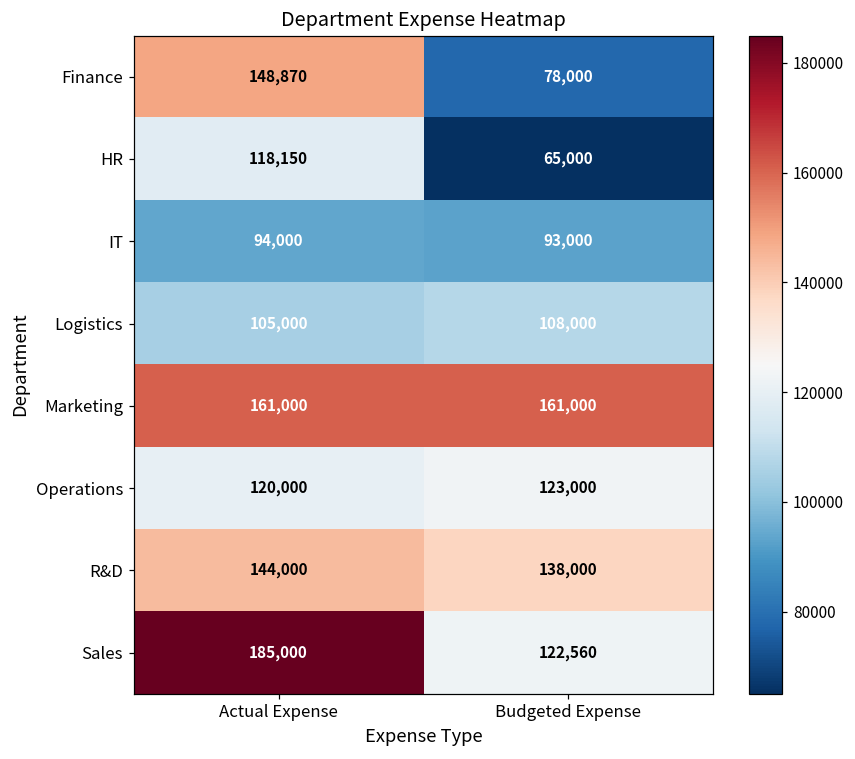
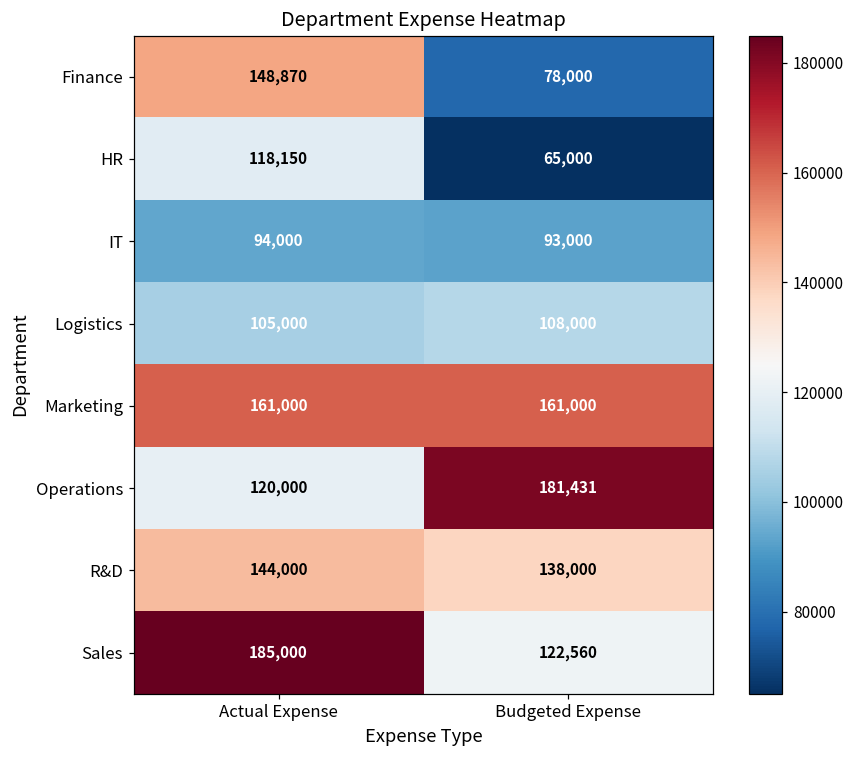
  {
    "Finance": {
      "Actual Expense": "148,870",
      "Budgeted Expense": "78,000"
    },
    "HR": {
      "Actual Expense": "118,150",
      "Budgeted Expense": "65,000"
    },
    "IT": {
      "Actual Expense": "94,000",
      "Budgeted Expense": "93,000"
    },
    "Logistics": {
      "Actual Expense": "105,000",
      "Budgeted Expense": "108,000"
    },
    "Marketing": {
      "Actual Expense": "161,000",
      "Budgeted Expense": "161,000"
    },
    "Operations": {
      "Actual Expense": "120,000",
-     "Budgeted Expense": "123,000"
+     "Budgeted Expense": "181,431"
    },
    "R&D": {
      "Actual Expense": "144,000",
      "Budgeted Expense": "138,000"
    },
    "Sales": {
      "Actual Expense": "185,000",
      "Budgeted Expense": "122,560"
    }
  }
